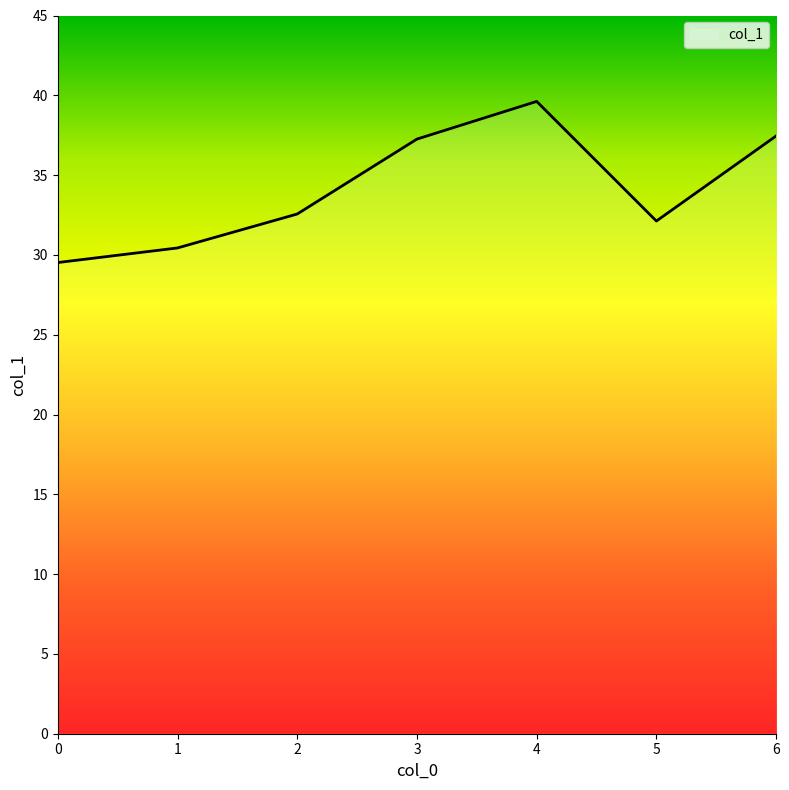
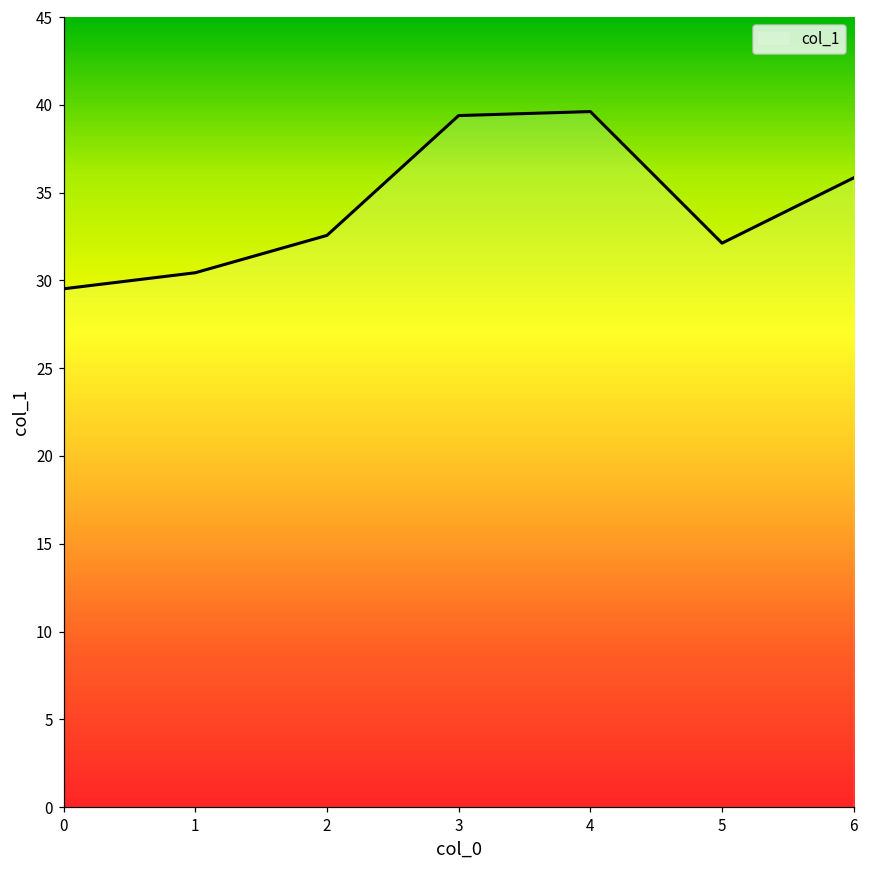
  {
    "0": 29.5,
    "1": 30.4,
    "2": 32.6,
-   "3": 37.3,
+   "3": 39.4,
    "4": 39.6,
    "5": 32.1,
-   "6": 37.5
+   "6": 35.8
  }
